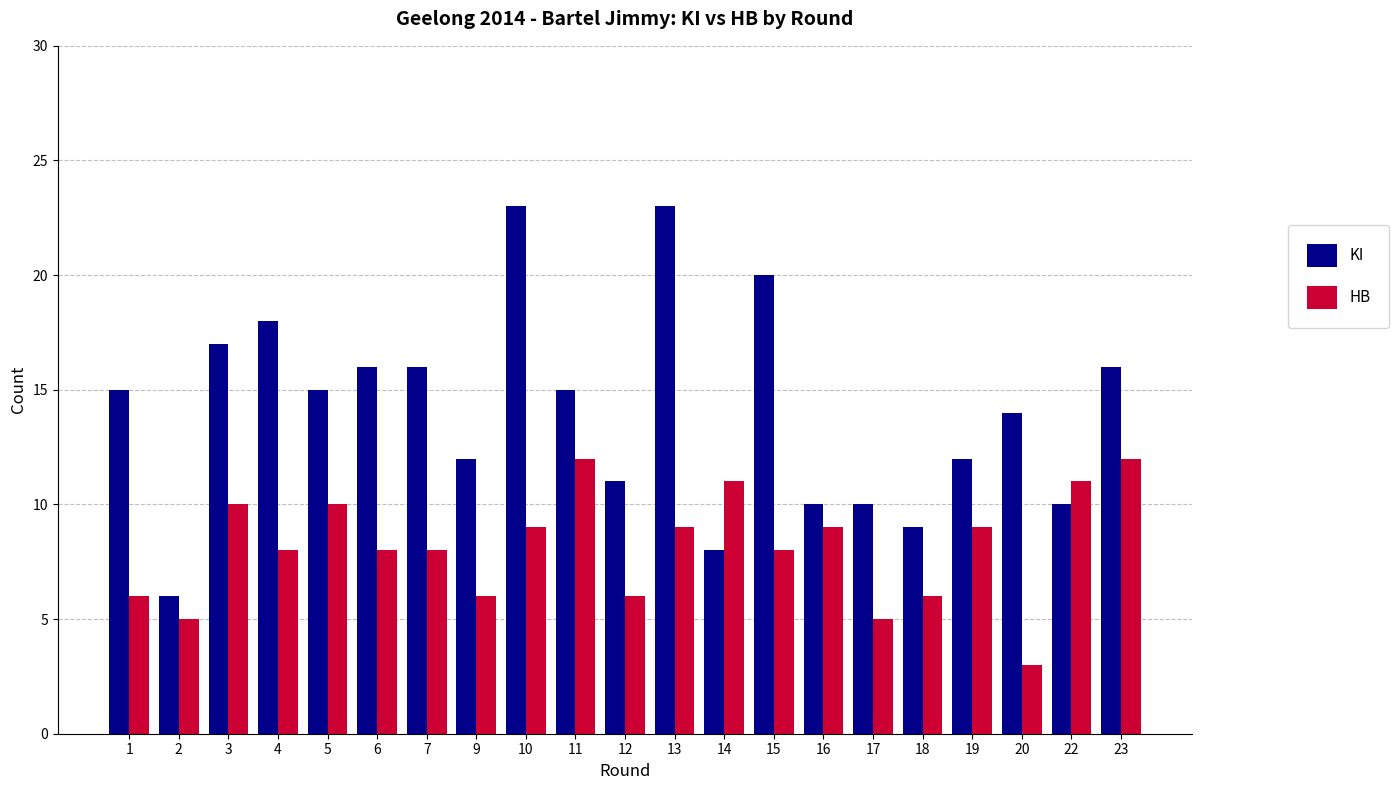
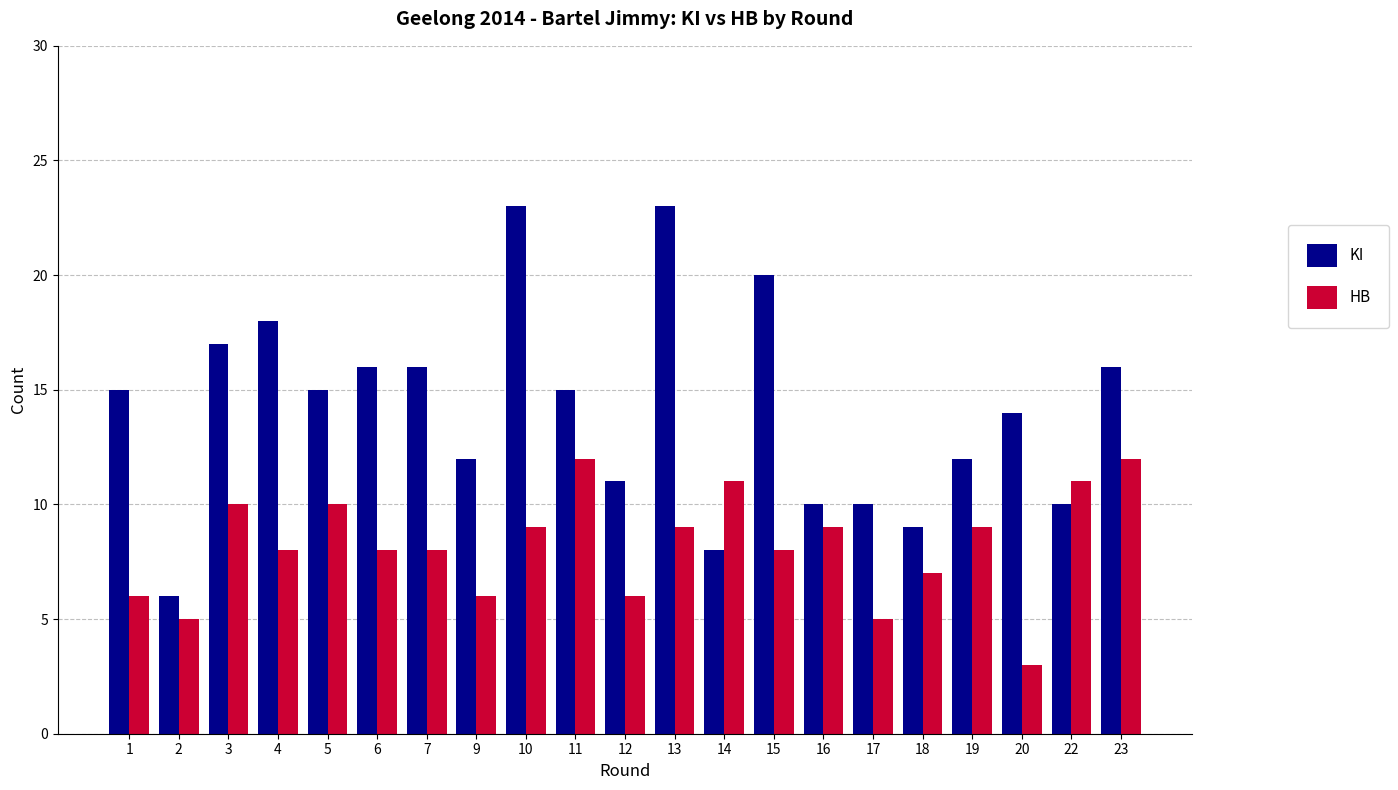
  {
    "KI": {
      "1": 15,
      "2": 6,
      "3": 17,
      "4": 18,
      "5": 15,
      "6": 16,
      "7": 16,
      "9": 12,
      "10": 23,
      "11": 15,
      "12": 11,
      "13": 23,
      "14": 8,
      "15": 20,
      "16": 10,
      "17": 10,
      "18": 9,
      "19": 12,
      "20": 14,
      "22": 10,
      "23": 16
    },
    "HB": {
      "1": 6,
      "2": 5,
      "3": 10,
      "4": 8,
      "5": 10,
      "6": 8,
      "7": 8,
      "9": 6,
      "10": 9,
      "11": 12,
      "12": 6,
      "13": 9,
      "14": 11,
      "15": 8,
      "16": 9,
      "17": 5,
-     "18": 6,
+     "18": 7,
      "19": 9,
      "20": 3,
      "22": 11,
      "23": 12
    }
  }
